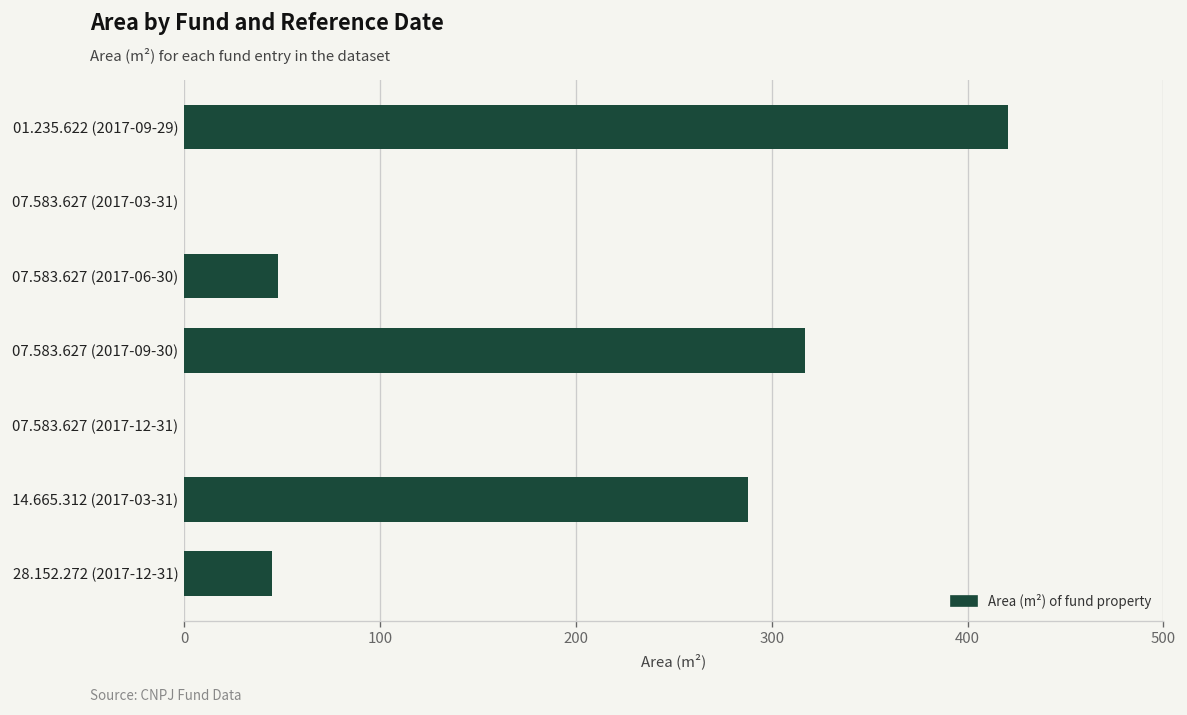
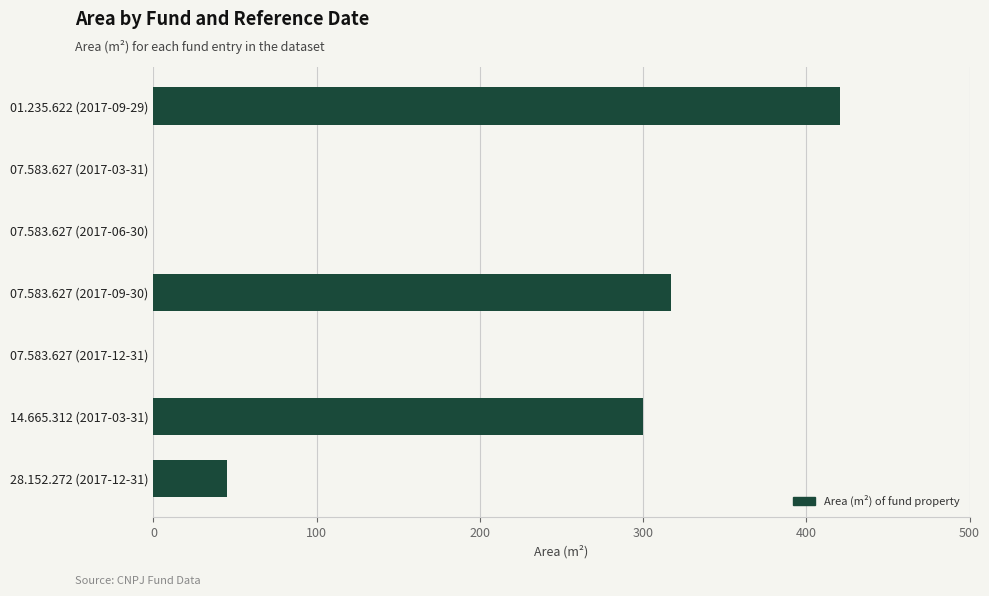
  {
    "01.235.622 (2017-09-29)": 421,
    "07.583.627 (2017-03-31)": 0,
-   "07.583.627 (2017-06-30)": 48,
+   "07.583.627 (2017-06-30)": 0,
    "07.583.627 (2017-09-30)": 317,
    "07.583.627 (2017-12-31)": 0,
-   "14.665.312 (2017-03-31)": 288,
+   "14.665.312 (2017-03-31)": 300,
    "28.152.272 (2017-12-31)": 45
  }
